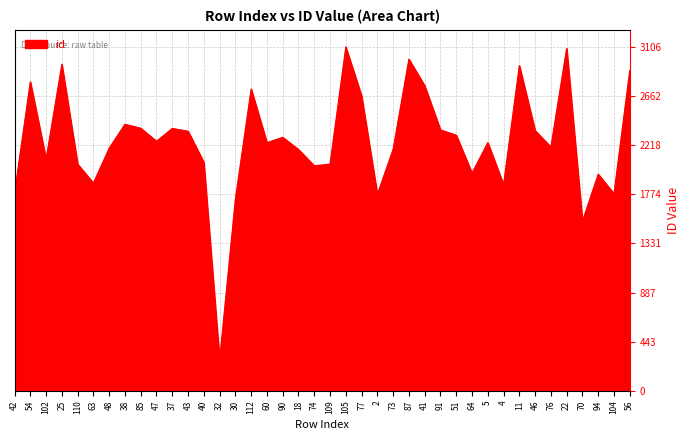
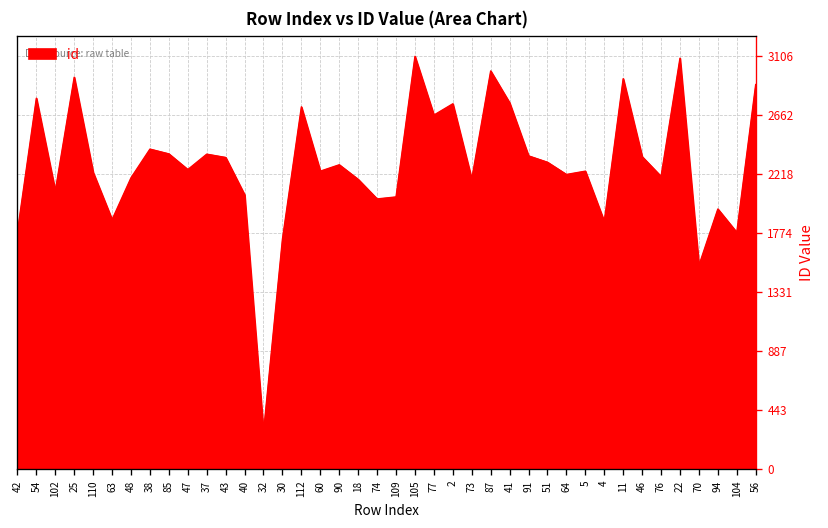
  {
    "42": 1790,
    "54": 2790,
    "102": 2090,
    "25": 2950,
-   "110": 2050,
+   "110": 2230,
    "63": 1880,
    "48": 2190,
    "38": 2410,
    "85": 2370,
    "47": 2250,
    "37": 2370,
    "43": 2350,
    "40": 2060,
    "32": 280,
    "30": 1730,
    "112": 2730,
    "60": 2240,
    "90": 2290,
    "18": 2180,
    "74": 2030,
    "109": 2050,
    "105": 3110,
    "77": 2660,
-   "2": 1780,
+   "2": 2750,
    "73": 2180,
    "87": 3000,
    "41": 2760,
    "91": 2360,
    "51": 2310,
-   "64": 1970,
+   "64": 2220,
    "5": 2240,
    "4": 1860,
    "11": 2940,
    "46": 2350,
    "76": 2200,
    "22": 3090,
    "70": 1530,
    "94": 1960,
    "104": 1780,
    "56": 2890
  }
